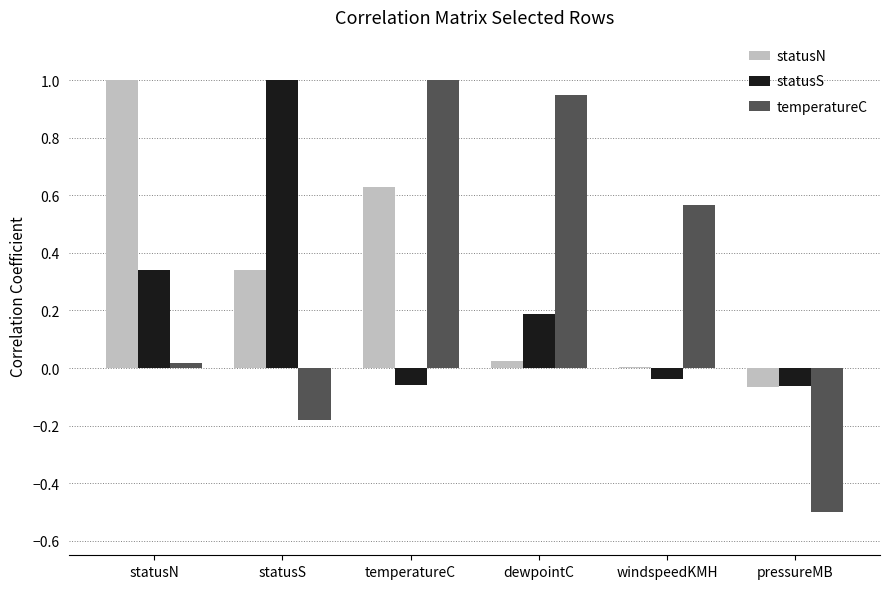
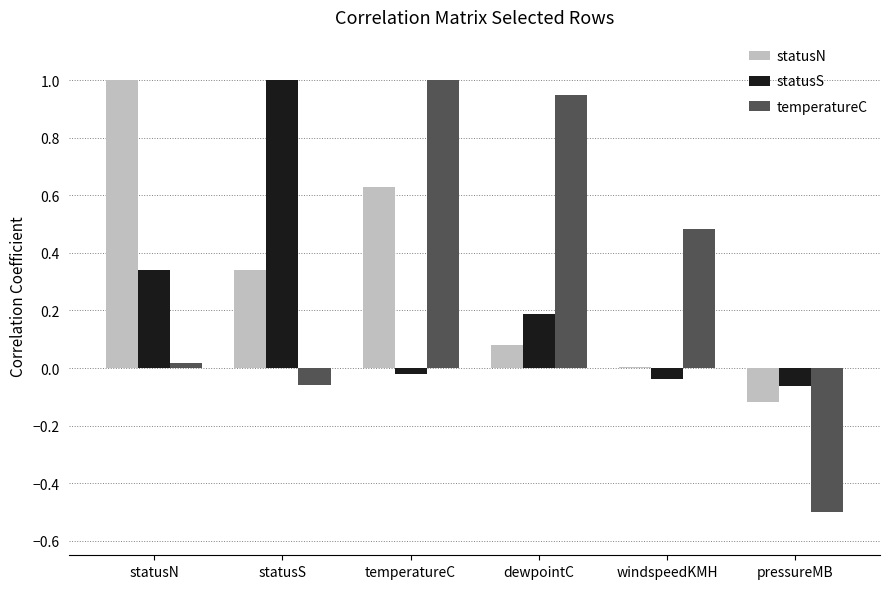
  {
    "statusN": {
      "statusN": 1.00,
      "statusS": 0.34,
      "temperatureC": 0.63,
-     "dewpointC": 0.03,
-     "pressureMB": -0.07
+     "dewpointC": 0.08,
+     "pressureMB": -0.12
    },
    "statusS": {
      "statusN": 0.34,
      "statusS": 1.00,
-     "temperatureC": -0.06,
+     "temperatureC": -0.02,
      "dewpointC": 0.19,
      "windspeedKMH": -0.04,
      "pressureMB": -0.06
    },
    "temperatureC": {
      "statusN": 0.02,
-     "statusS": -0.18,
+     "statusS": -0.06,
      "temperatureC": 1.00,
      "dewpointC": 0.95,
-     "windspeedKMH": 0.56,
+     "windspeedKMH": 0.48,
      "pressureMB": -0.50
    }
  }
